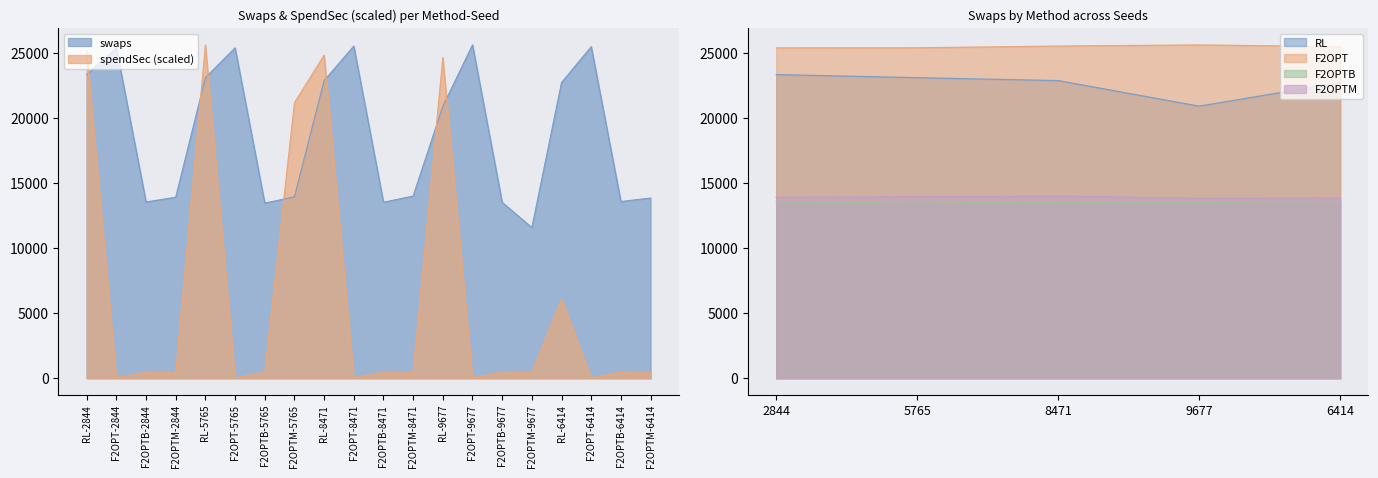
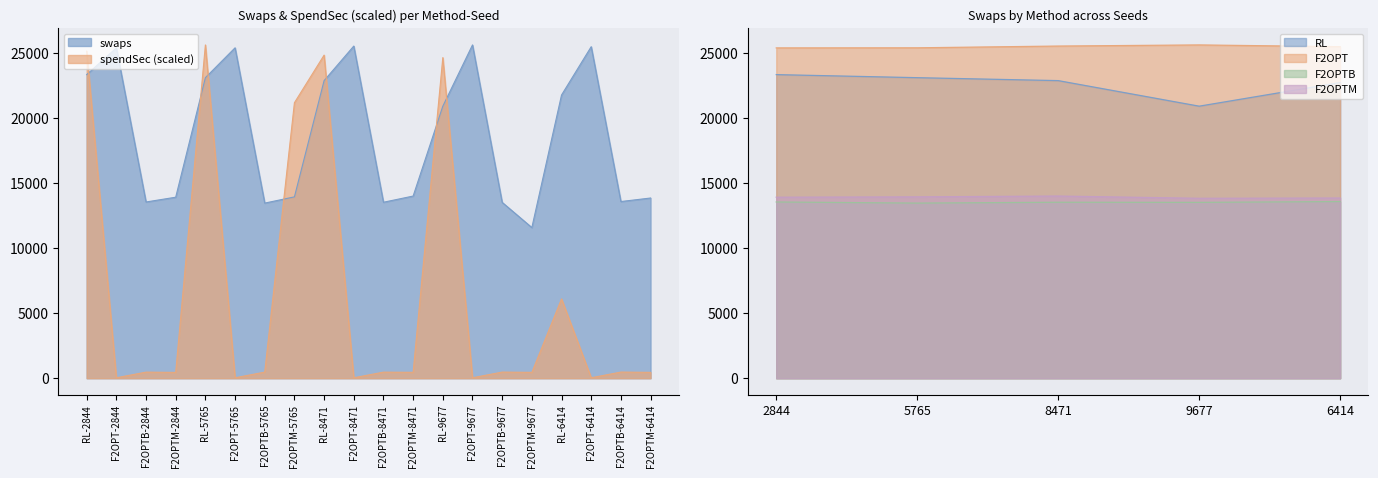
  {
    "Swaps & SpendSec (scaled) per Method-Seed": {
      "swaps": {
        "RL-2844": 23400,
        "F2OPTB-2844": 13600,
        "F2OPTM-2844": 13900,
        "RL-5765": 23100,
        "F2OPT-5765": 25400,
        "F2OPTB-5765": 13500,
        "F2OPTM-5765": 14000,
        "RL-8471": 22900,
        "F2OPT-8471": 25600,
        "F2OPTB-8471": 13500,
        "F2OPTM-8471": 14000,
        "RL-9677": 20900,
        "F2OPT-9677": 25700,
        "F2OPTB-9677": 13500,
        "F2OPTM-9677": 11600,
-       "RL-6414": 22800,
+       "RL-6414": 21800,
        "F2OPT-6414": 25500,
        "F2OPTB-6414": 13600,
        "F2OPTM-6414": 13900
      },
      "spendSec (scaled)": {
        "F2OPT-2844": 0,
        "F2OPTB-2844": 500,
        "F2OPTM-2844": 400,
        "RL-5765": 25700,
        "F2OPT-5765": 0,
        "F2OPTB-5765": 500,
        "F2OPTM-5765": 21200,
        "RL-8471": 24900,
        "F2OPT-8471": 0,
        "F2OPTB-8471": 500,
        "F2OPTM-8471": 500,
        "RL-9677": 24700,
        "F2OPT-9677": 0,
        "F2OPTB-9677": 500,
        "F2OPTM-9677": 500,
        "RL-6414": 6100,
        "F2OPT-6414": 0,
        "F2OPTB-6414": 500,
        "F2OPTM-6414": 500
      }
    },
    "Swaps by Method across Seeds": {
      "RL": {
        "2844": 23400,
        "5765": 23100,
        "8471": 22900,
        "9677": 20900
      },
      "F2OPT": {
        "2844": 25400,
        "5765": 25400,
        "8471": 25600,
        "9677": 25700
      }
    }
  }
